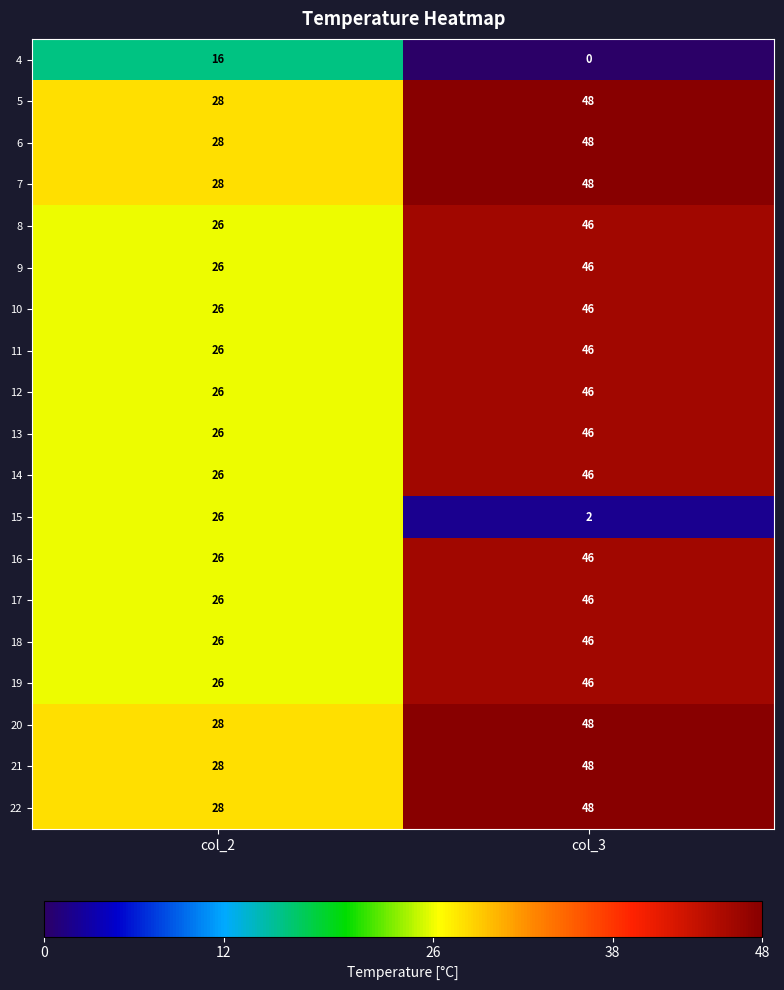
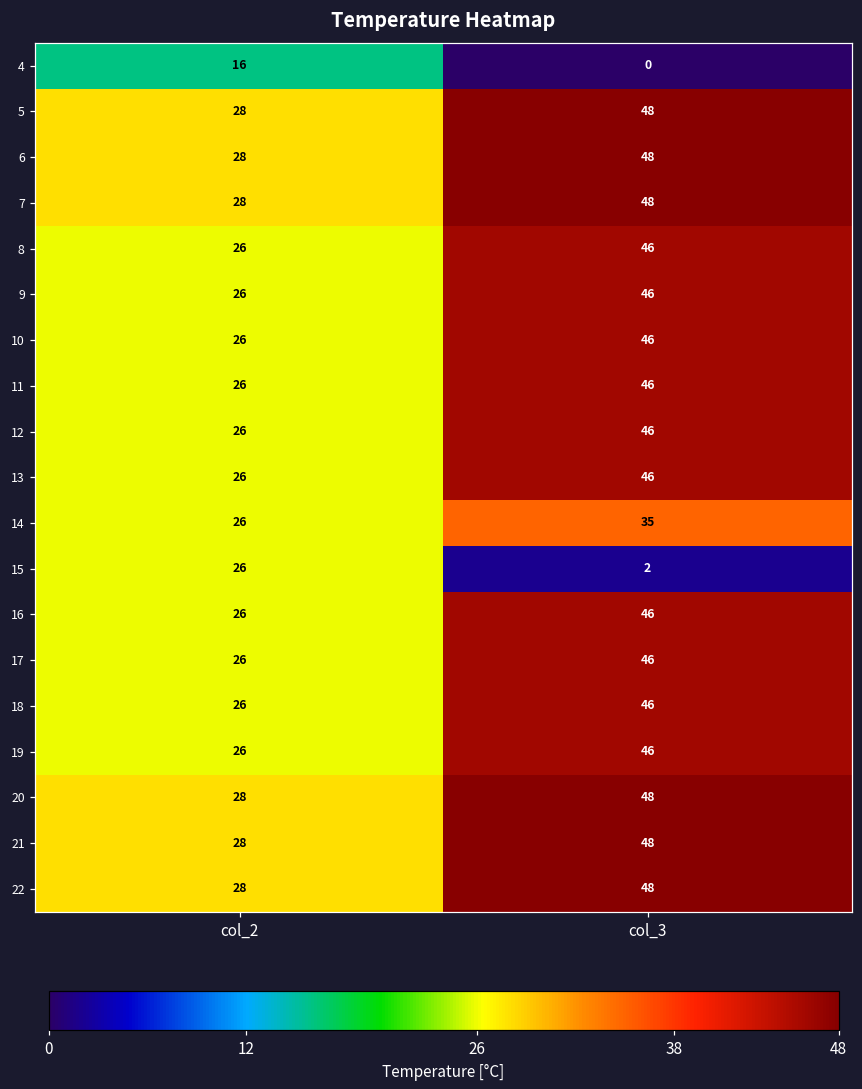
  {
    "4": {
      "col_2": 16,
      "col_3": 0
    },
    "5": {
      "col_2": 28,
      "col_3": 48
    },
    "6": {
      "col_2": 28,
      "col_3": 48
    },
    "7": {
      "col_2": 28,
      "col_3": 48
    },
    "8": {
      "col_2": 26,
      "col_3": 46
    },
    "9": {
      "col_2": 26,
      "col_3": 46
    },
    "10": {
      "col_2": 26,
      "col_3": 46
    },
    "11": {
      "col_2": 26,
      "col_3": 46
    },
    "12": {
      "col_2": 26,
      "col_3": 46
    },
    "13": {
      "col_2": 26,
      "col_3": 46
    },
    "14": {
      "col_2": 26,
-     "col_3": 46
+     "col_3": 35
    },
    "15": {
      "col_2": 26,
      "col_3": 2
    },
    "16": {
      "col_2": 26,
      "col_3": 46
    },
    "17": {
      "col_2": 26,
      "col_3": 46
    },
    "18": {
      "col_2": 26,
      "col_3": 46
    },
    "19": {
      "col_2": 26,
      "col_3": 46
    },
    "20": {
      "col_2": 28,
      "col_3": 48
    },
    "21": {
      "col_2": 28,
      "col_3": 48
    },
    "22": {
      "col_2": 28,
      "col_3": 48
    }
  }
